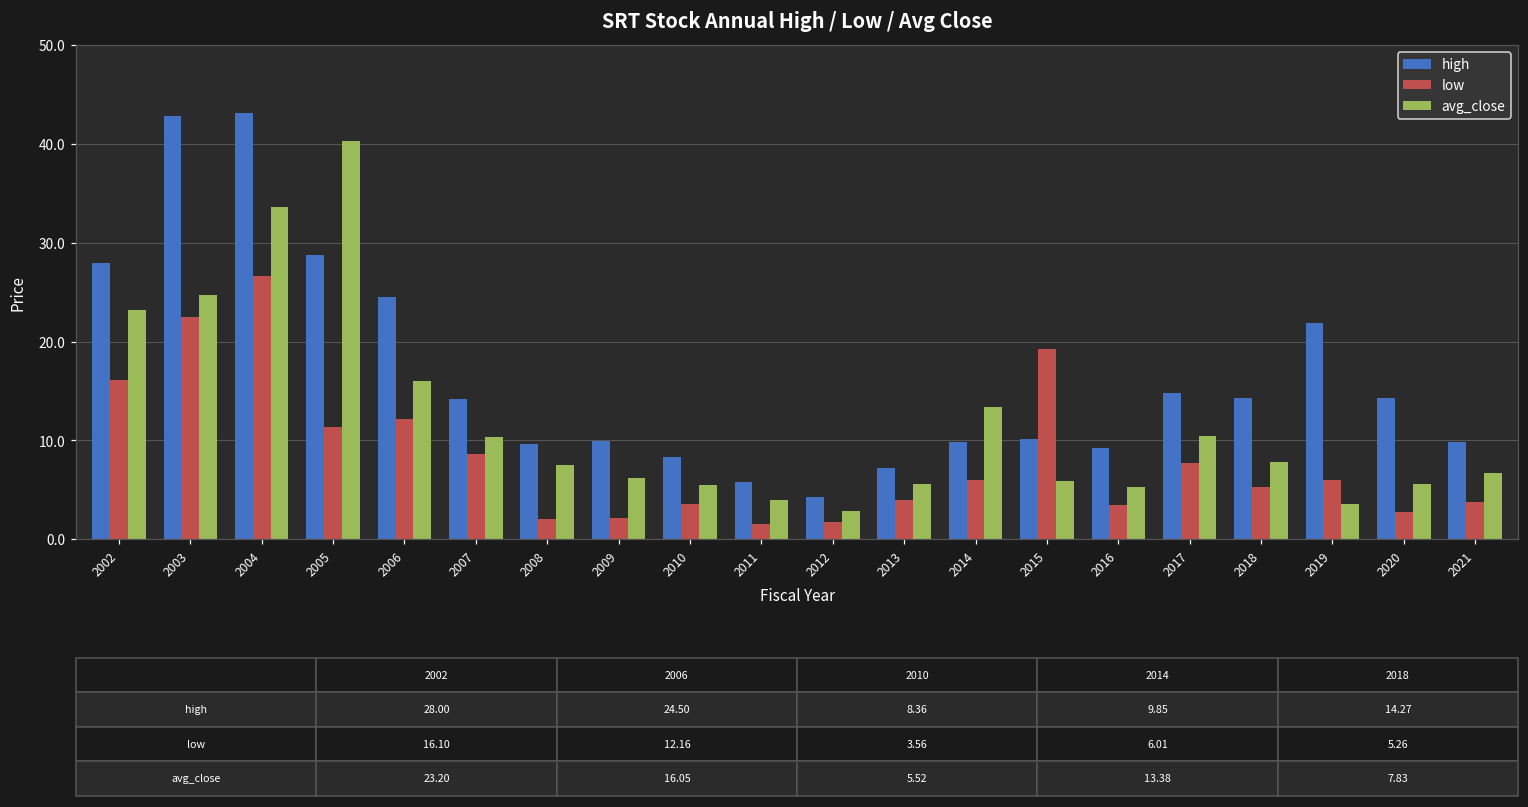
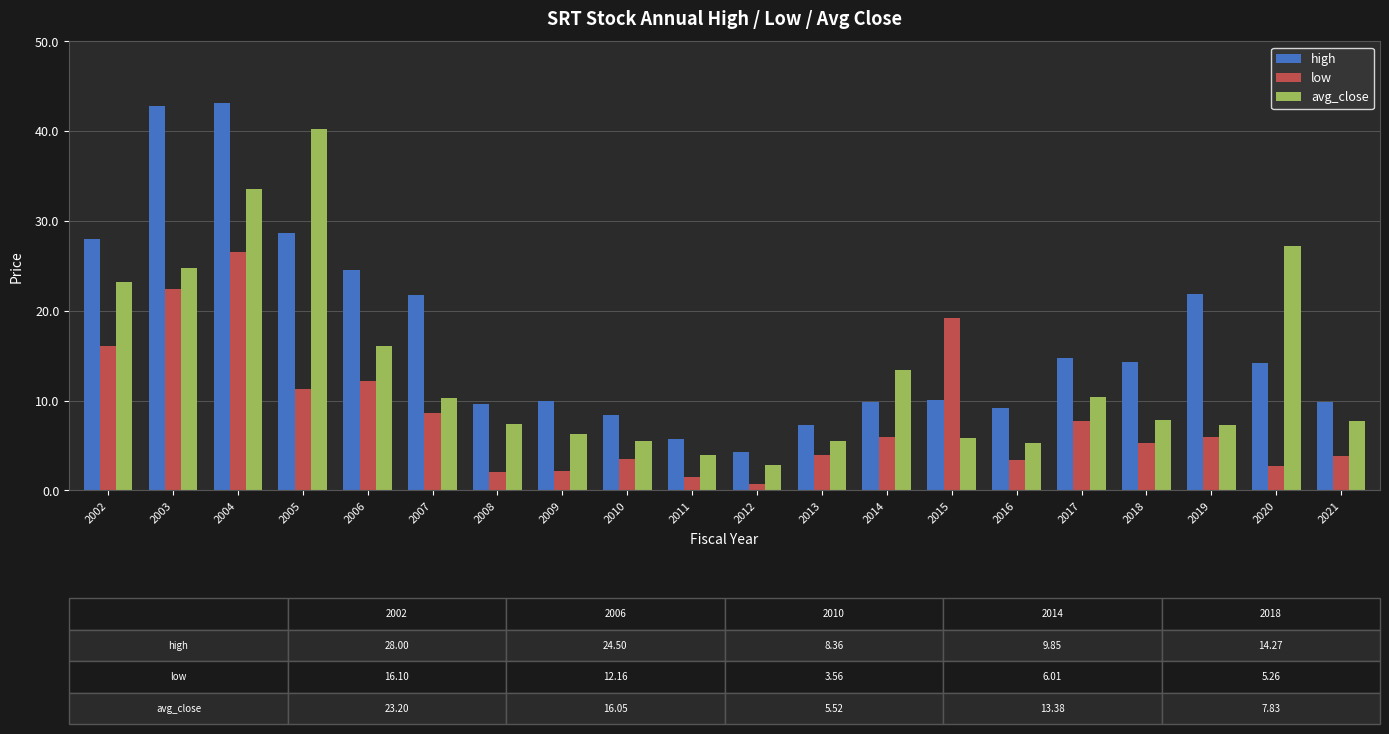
  {
    "high": {
      "2002": 28,
      "2003": 43,
      "2004": 43,
      "2005": 29,
      "2006": 25,
-     "2007": 14,
+     "2007": 22,
      "2008": 10,
      "2009": 10,
      "2010": 8,
      "2011": 6,
      "2012": 4,
      "2013": 7,
      "2014": 10,
      "2015": 10,
      "2016": 9,
      "2017": 15,
      "2018": 14,
      "2019": 22,
      "2020": 14,
      "2021": 10
    },
    "low": {
      "2002": 16,
      "2003": 22,
      "2004": 27,
      "2005": 11,
      "2006": 12,
      "2007": 9,
      "2008": 2,
      "2009": 2,
      "2010": 4,
      "2011": 2,
-     "2012": 2,
+     "2012": 1,
      "2013": 4,
      "2014": 6,
      "2015": 19,
      "2016": 3,
      "2017": 8,
      "2018": 5,
      "2019": 6,
      "2020": 3,
      "2021": 4
    },
    "avg_close": {
      "2002": 23,
      "2003": 25,
      "2004": 34,
      "2005": 40,
      "2006": 16,
      "2007": 10,
      "2008": 7,
      "2009": 6,
      "2010": 6,
      "2011": 4,
      "2012": 3,
      "2013": 6,
      "2014": 13,
      "2015": 6,
      "2016": 5,
      "2017": 10,
      "2018": 8,
-     "2019": 4,
-     "2020": 6,
-     "2021": 7
+     "2019": 7,
+     "2020": 27,
+     "2021": 8
    }
  }
